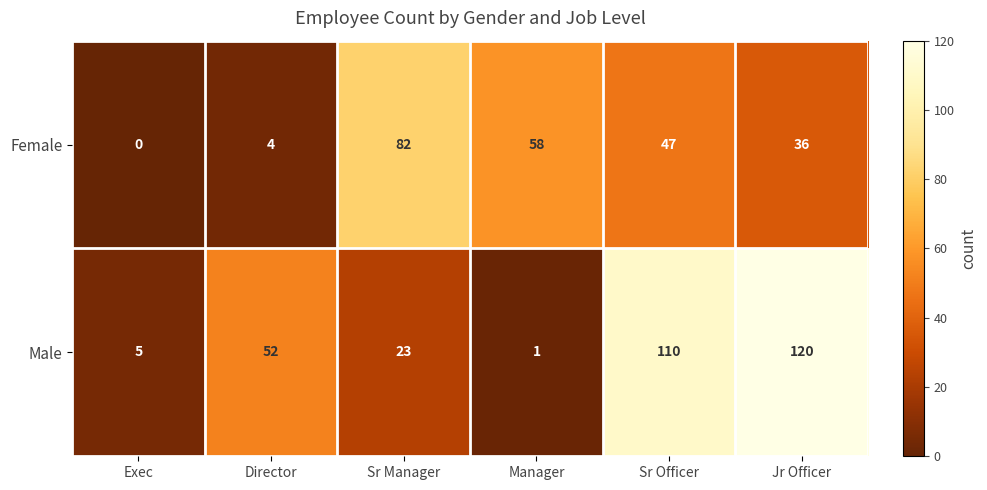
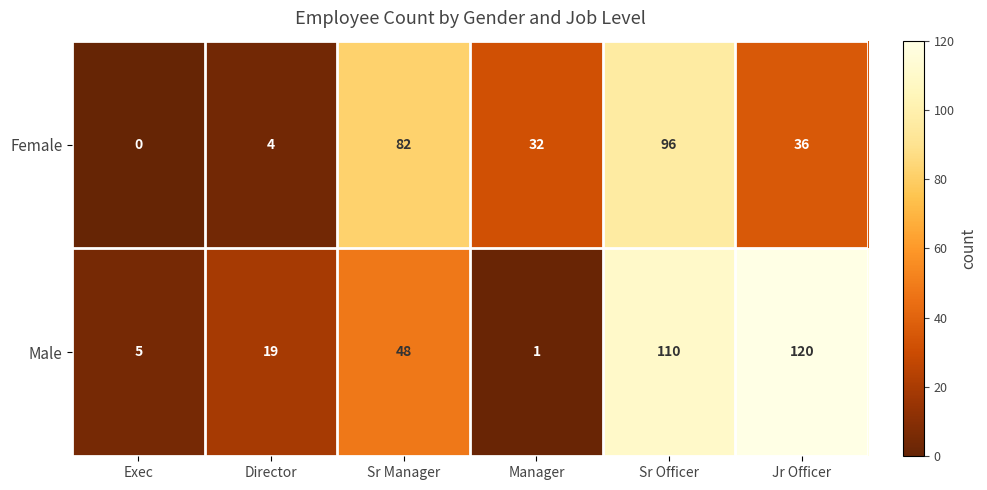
  {
    "Female": {
      "Exec": 0,
      "Director": 4,
      "Sr Manager": 82,
-     "Manager": 58,
-     "Sr Officer": 47,
+     "Manager": 32,
+     "Sr Officer": 96,
      "Jr Officer": 36
    },
    "Male": {
      "Exec": 5,
-     "Director": 52,
-     "Sr Manager": 23,
+     "Director": 19,
+     "Sr Manager": 48,
      "Manager": 1,
      "Sr Officer": 110,
      "Jr Officer": 120
    }
  }
